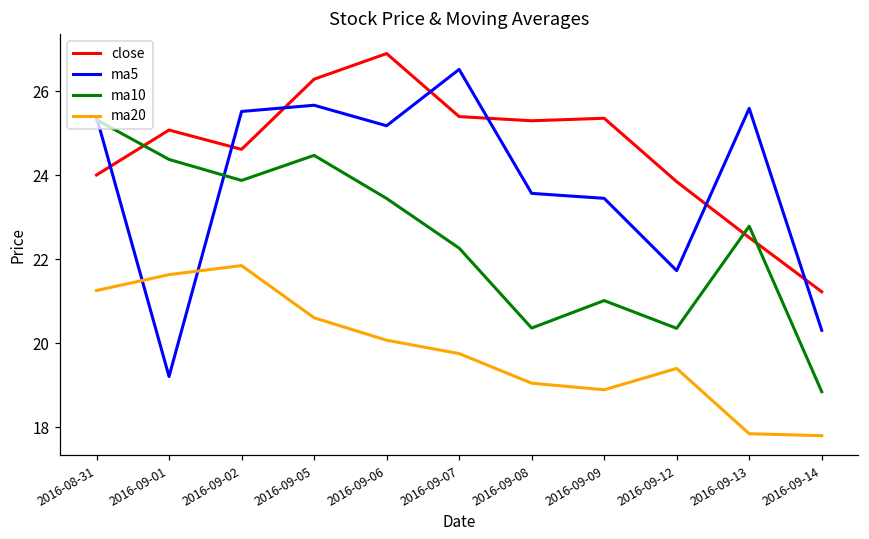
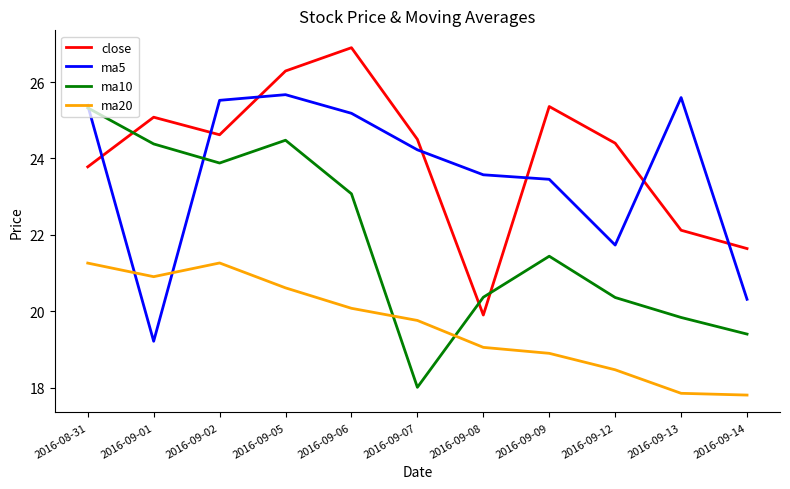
  {
    "close": {
-     "2016-08-31": 24.0,
+     "2016-08-31": 23.8,
      "2016-09-01": 25.1,
      "2016-09-02": 24.6,
      "2016-09-05": 26.3,
      "2016-09-06": 26.9,
-     "2016-09-07": 25.4,
-     "2016-09-08": 25.3,
+     "2016-09-07": 24.5,
+     "2016-09-08": 19.9,
      "2016-09-09": 25.4,
-     "2016-09-12": 23.9,
-     "2016-09-13": 22.5,
-     "2016-09-14": 21.2
+     "2016-09-12": 24.4,
+     "2016-09-13": 22.1,
+     "2016-09-14": 21.6
    },
    "ma5": {
      "2016-09-01": 19.2,
      "2016-09-02": 25.5,
      "2016-09-05": 25.7,
      "2016-09-06": 25.2,
-     "2016-09-07": 26.5,
+     "2016-09-07": 24.2,
      "2016-09-08": 23.6,
      "2016-09-09": 23.5,
      "2016-09-12": 21.7,
      "2016-09-13": 25.6,
      "2016-09-14": 20.3
    },
    "ma10": {
      "2016-09-01": 24.4,
      "2016-09-02": 23.9,
      "2016-09-05": 24.5,
-     "2016-09-06": 23.5,
-     "2016-09-07": 22.3,
+     "2016-09-06": 23.1,
+     "2016-09-07": 18.0,
      "2016-09-08": 20.4,
-     "2016-09-09": 21.0,
+     "2016-09-09": 21.4,
      "2016-09-12": 20.4,
-     "2016-09-13": 22.8,
-     "2016-09-14": 18.9
+     "2016-09-13": 19.8,
+     "2016-09-14": 19.4
    },
    "ma20": {
      "2016-08-31": 21.3,
-     "2016-09-01": 21.6,
-     "2016-09-02": 21.9,
+     "2016-09-01": 20.9,
+     "2016-09-02": 21.3,
      "2016-09-05": 20.6,
      "2016-09-06": 20.1,
      "2016-09-07": 19.8,
      "2016-09-08": 19.1,
      "2016-09-09": 18.9,
-     "2016-09-12": 19.4,
+     "2016-09-12": 18.5,
      "2016-09-13": 17.9,
      "2016-09-14": 17.8
    }
  }
